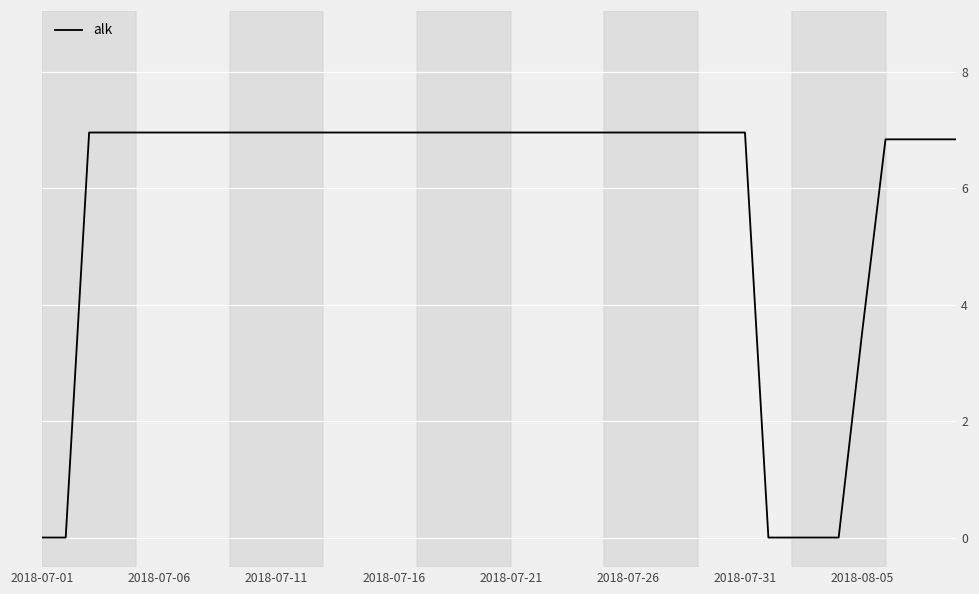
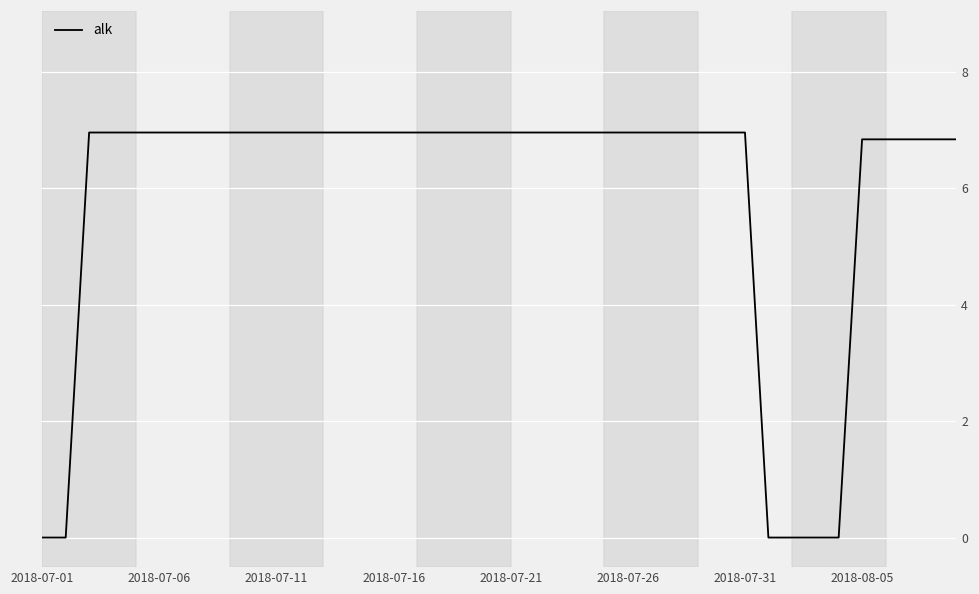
  {
    "2018-07-01": 0.0,
    "2018-07-06": 7.0,
    "2018-07-11": 7.0,
    "2018-07-16": 7.0,
    "2018-07-21": 7.0,
    "2018-07-26": 7.0,
    "2018-07-31": 7.0,
-   "2018-08-05": 3.5
+   "2018-08-05": 6.8
  }
